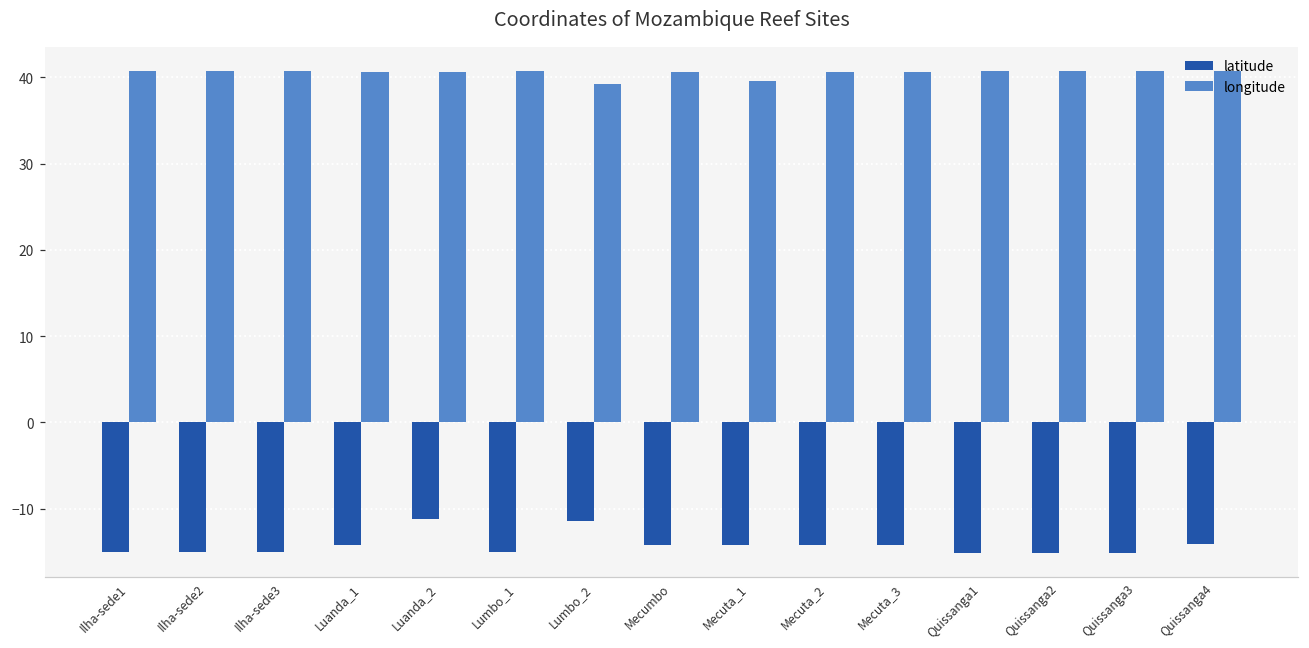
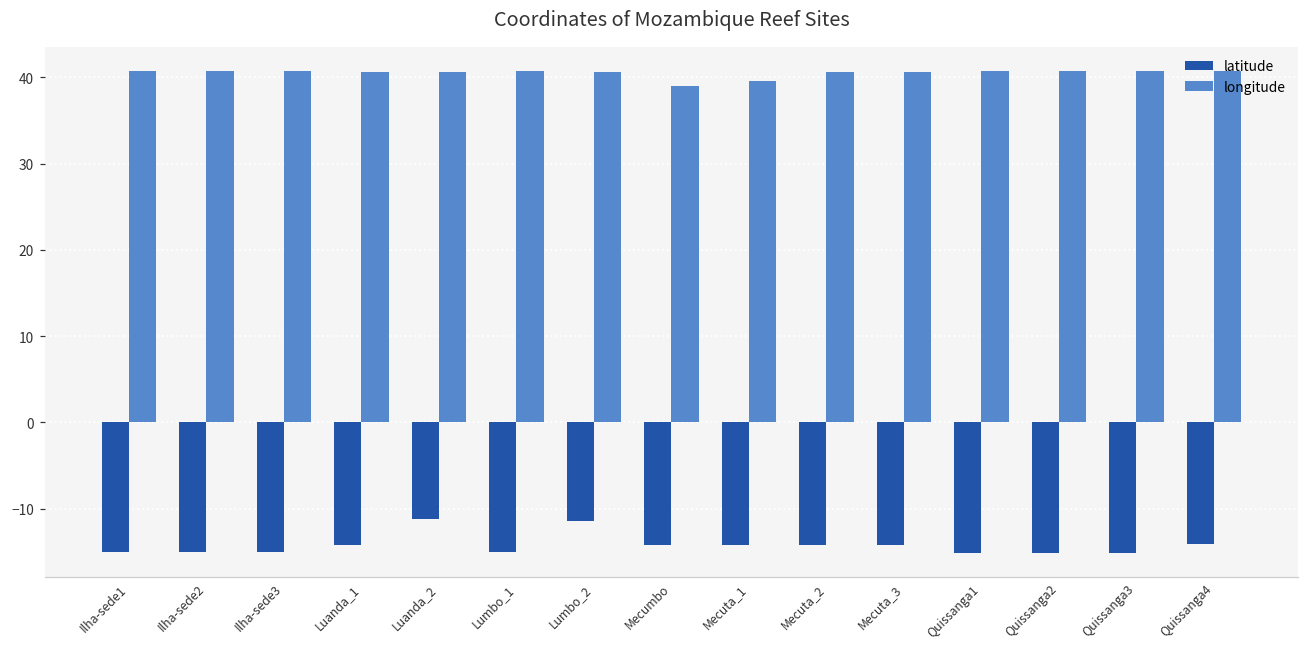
  {
    "latitude": {
      "Ilha-sede1": -15,
      "Ilha-sede2": -15,
      "Ilha-sede3": -15,
      "Luanda_1": -14,
      "Luanda_2": -11,
      "Lumbo_1": -15,
      "Lumbo_2": -11,
      "Mecumbo": -14,
      "Mecuta_1": -14,
      "Mecuta_2": -14,
      "Mecuta_3": -14,
      "Quissanga1": -15,
      "Quissanga2": -15,
      "Quissanga3": -15,
      "Quissanga4": -14
    },
    "longitude": {
      "Ilha-sede1": 41,
      "Ilha-sede2": 41,
      "Ilha-sede3": 41,
      "Luanda_1": 41,
      "Luanda_2": 41,
      "Lumbo_1": 41,
-     "Lumbo_2": 39,
-     "Mecumbo": 41,
+     "Lumbo_2": 41,
+     "Mecumbo": 39,
      "Mecuta_1": 40,
      "Mecuta_2": 41,
      "Mecuta_3": 41,
      "Quissanga1": 41,
      "Quissanga2": 41,
      "Quissanga3": 41,
      "Quissanga4": 41
    }
  }
